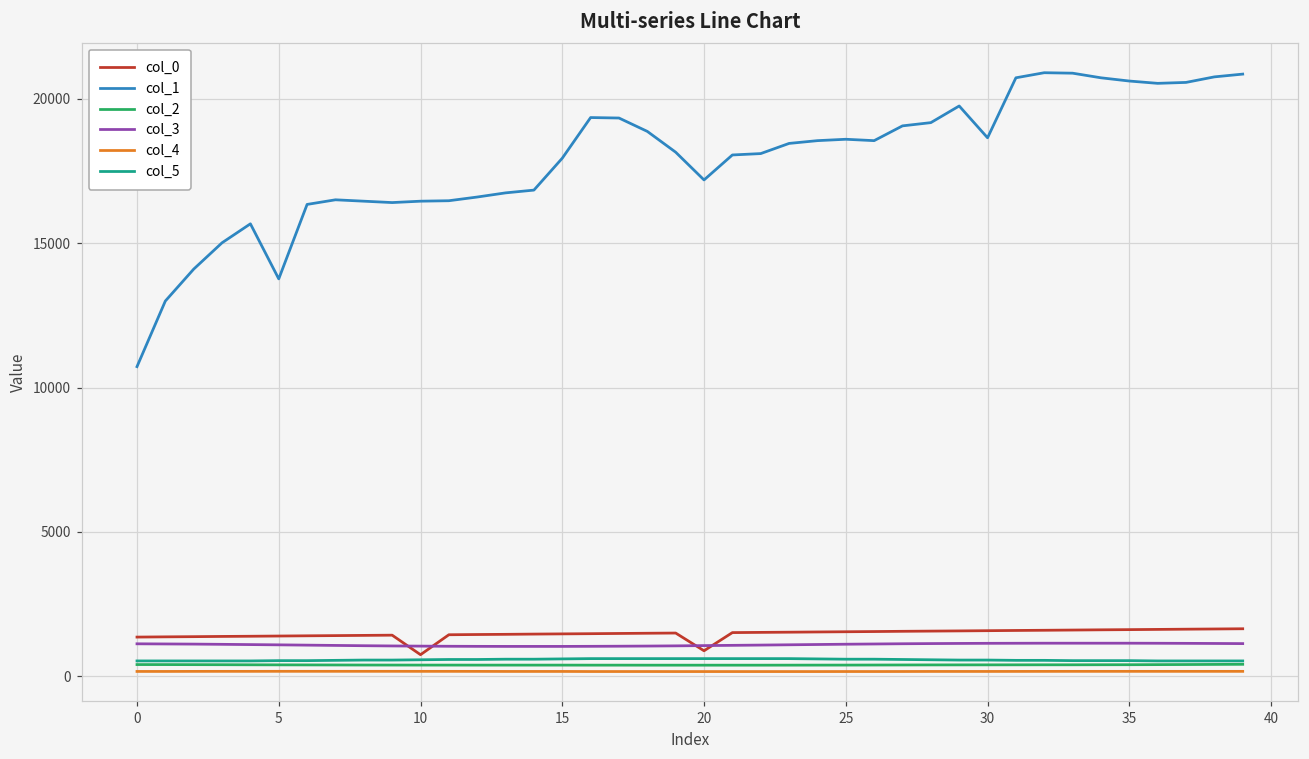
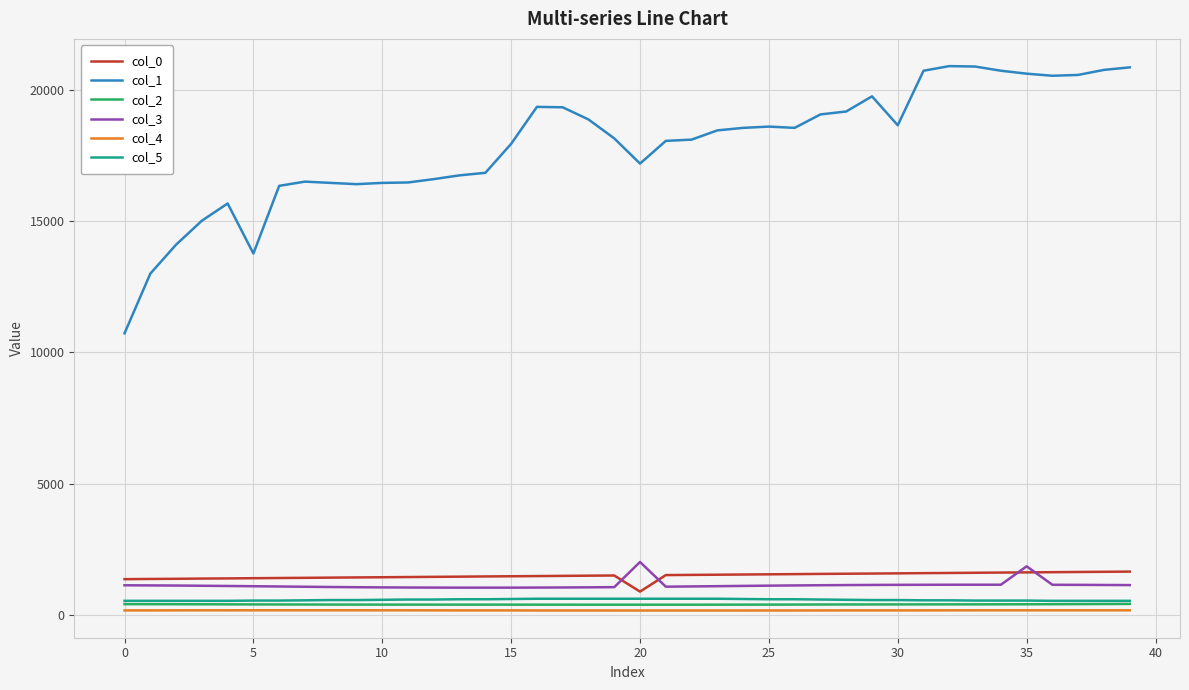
  {
    "col_0": {
      "0": 1400,
      "5": 1400,
-     "10": 700,
+     "10": 1400,
      "15": 1500,
      "20": 900,
      "25": 1500,
      "30": 1600,
      "35": 1600
    },
    "col_1": {
      "0": 10700,
      "5": 13800,
      "10": 16500,
      "15": 17900,
      "20": 17200,
      "25": 18600,
      "30": 18700,
      "35": 20600
    },
    "col_3": {
      "0": 1100,
      "5": 1100,
      "10": 1000,
      "15": 1000,
-     "20": 1100,
+     "20": 2000,
      "25": 1100,
      "30": 1100,
-     "35": 1100
+     "35": 1800
    },
    "col_4": {
      "0": 200,
      "5": 200,
      "10": 200,
      "15": 200,
      "20": 200,
      "25": 200,
      "30": 200,
      "35": 200
    }
  }
